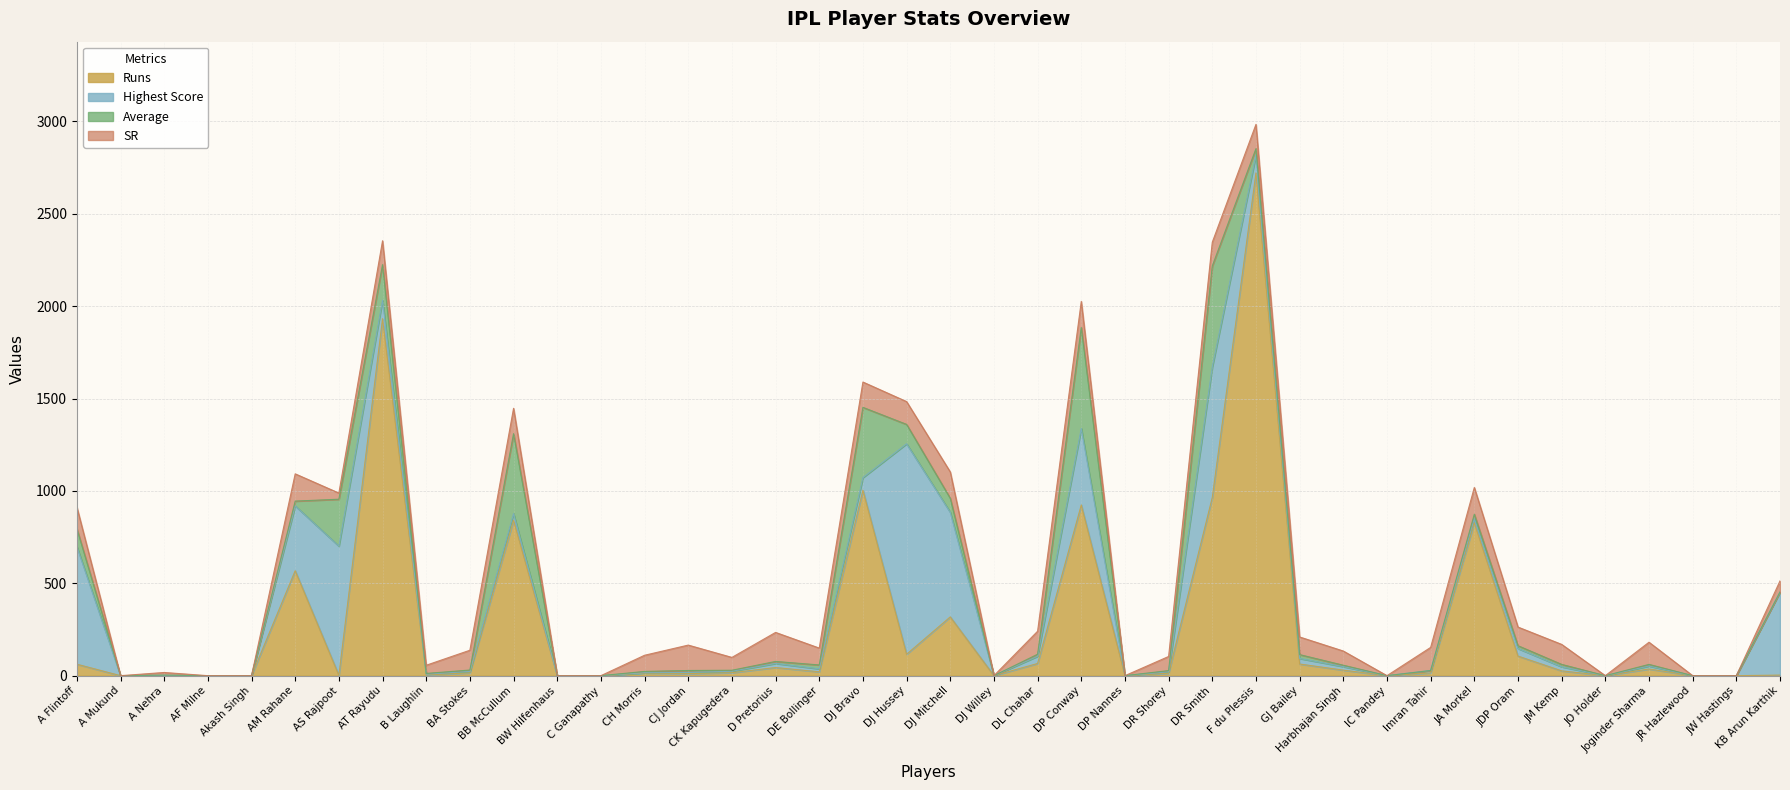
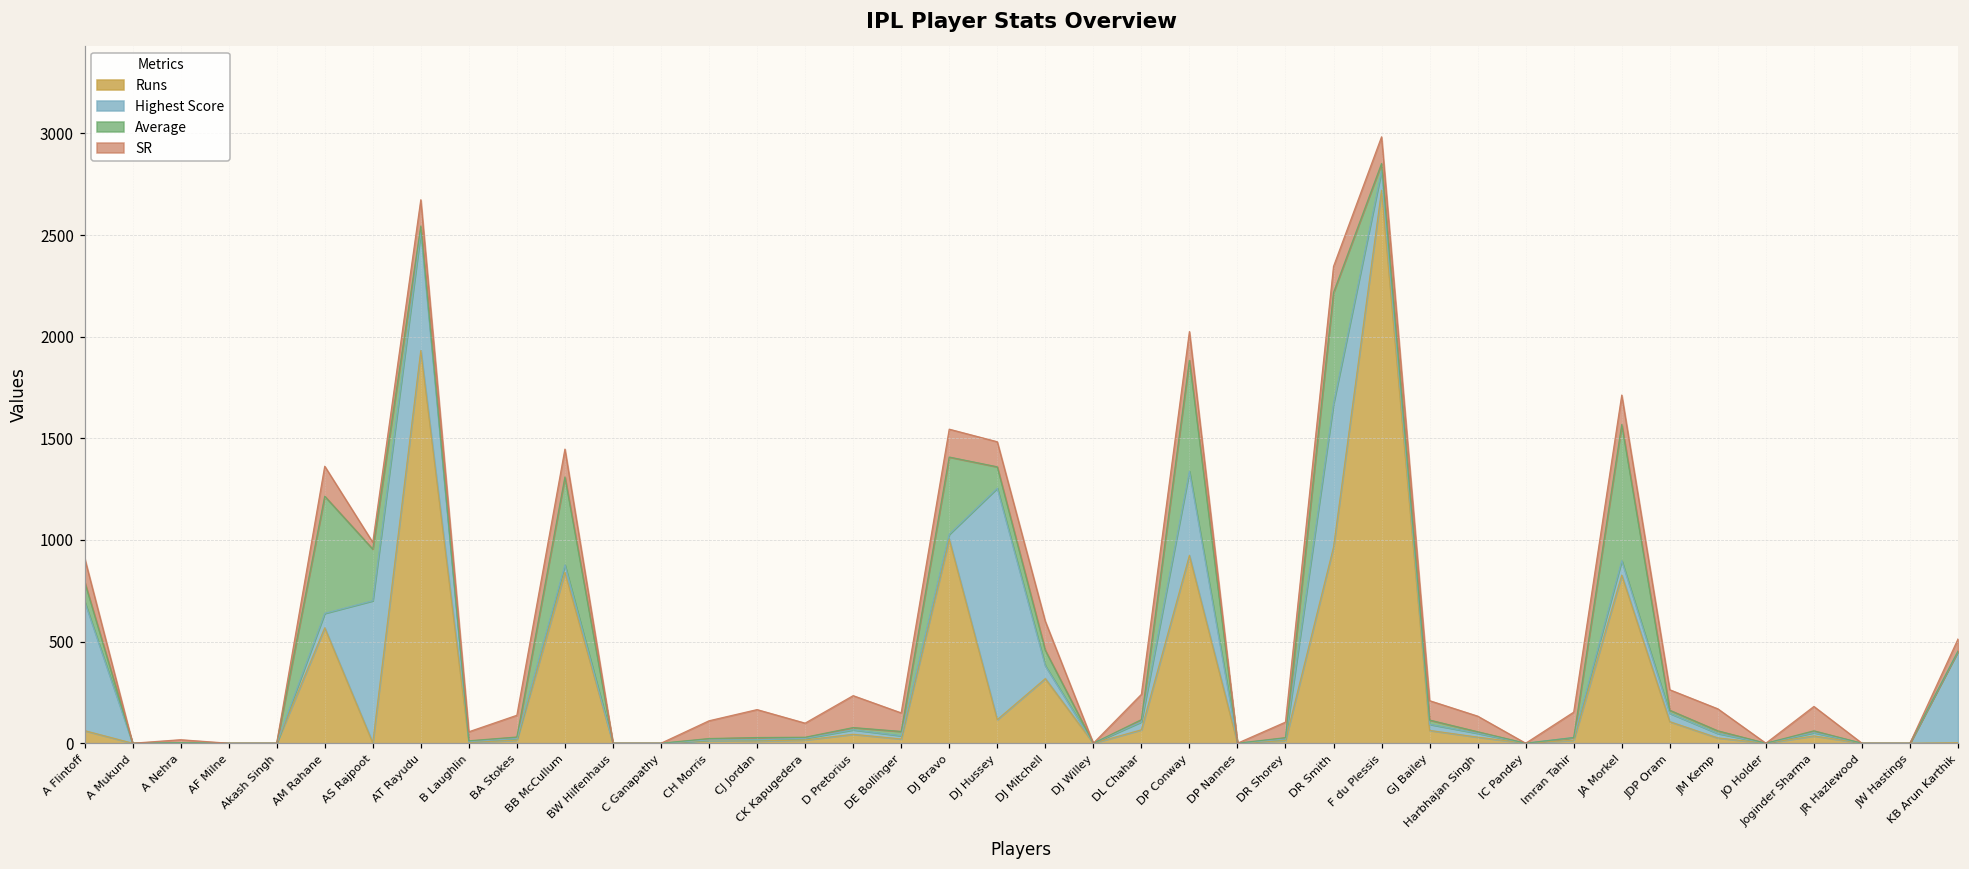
  {
    "Highest Score": {
      "A Flintoff": 640,
-     "AM Rahane": 350,
+     "AM Rahane": 70,
      "AS Rajpoot": 700,
-     "AT Rayudu": 100,
+     "AT Rayudu": 580,
      "BB McCullum": 40,
      "DE Bollinger": 20,
-     "DJ Bravo": 70,
+     "DJ Bravo": 20,
      "DJ Hussey": 1140,
-     "DJ Mitchell": 570,
+     "DJ Mitchell": 60,
      "DP Conway": 410,
      "DR Smith": 710,
      "F du Plessis": 100,
      "GJ Bailey": 30,
-     "JA Morkel": 20,
+     "JA Morkel": 70,
      "JDP Oram": 40
    },
    "Average": {
      "A Flintoff": 100,
-     "AM Rahane": 30,
+     "AM Rahane": 580,
      "AS Rajpoot": 250,
-     "AT Rayudu": 190,
+     "AT Rayudu": 30,
      "BB McCullum": 430,
      "DE Bollinger": 20,
      "DJ Bravo": 380,
      "DJ Hussey": 110,
      "DJ Mitchell": 80,
      "DP Conway": 550,
      "DR Smith": 550,
      "F du Plessis": 40,
      "GJ Bailey": 20,
-     "JA Morkel": 20,
+     "JA Morkel": 670,
      "JDP Oram": 20
    }
  }
